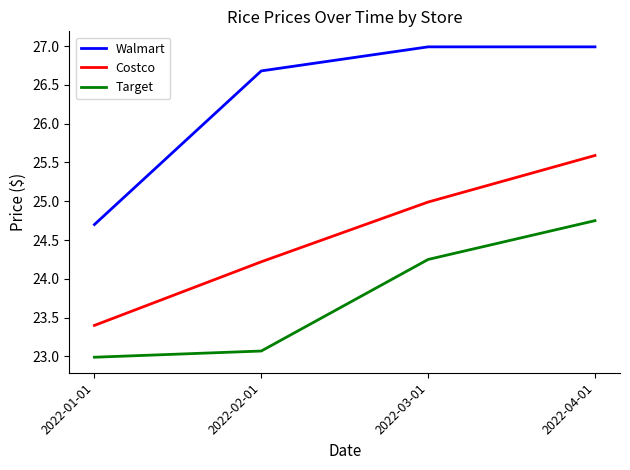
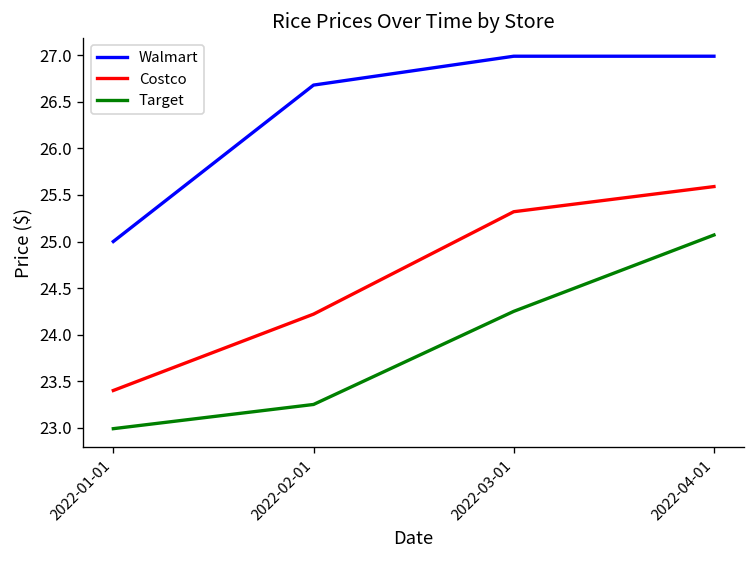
  {
    "Walmart": {
-     "2022-01-01": 24.7,
+     "2022-01-01": 25.0,
      "2022-02-01": 26.7,
      "2022-03-01": 27.0,
      "2022-04-01": 27.0
    },
    "Costco": {
      "2022-01-01": 23.4,
      "2022-02-01": 24.2,
-     "2022-03-01": 25.0,
+     "2022-03-01": 25.3,
      "2022-04-01": 25.6
    },
    "Target": {
      "2022-01-01": 23.0,
-     "2022-02-01": 23.1,
+     "2022-02-01": 23.3,
      "2022-03-01": 24.3,
-     "2022-04-01": 24.8
+     "2022-04-01": 25.1
    }
  }
